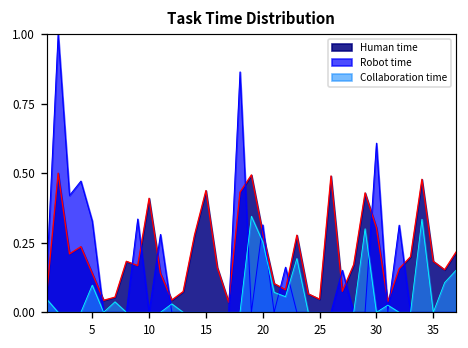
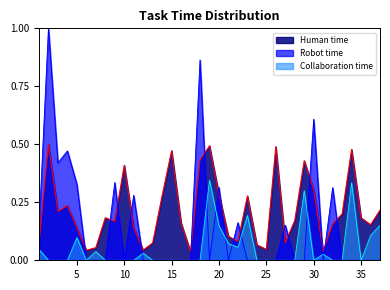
  {
    "Human time": {
      "5": 0.14,
      "10": 0.41,
-     "15": 0.44,
+     "15": 0.47,
      "20": 0.28,
      "25": 0.05,
      "30": 0.30,
      "35": 0.18
    },
    "Robot time": {
      "5": 0.33,
      "20": 0.31,
      "30": 0.61
    },
    "Collaboration time": {
      "5": 0.10,
-     "20": 0.25,
+     "20": 0.15,
      "30": 0.00
    }
  }
